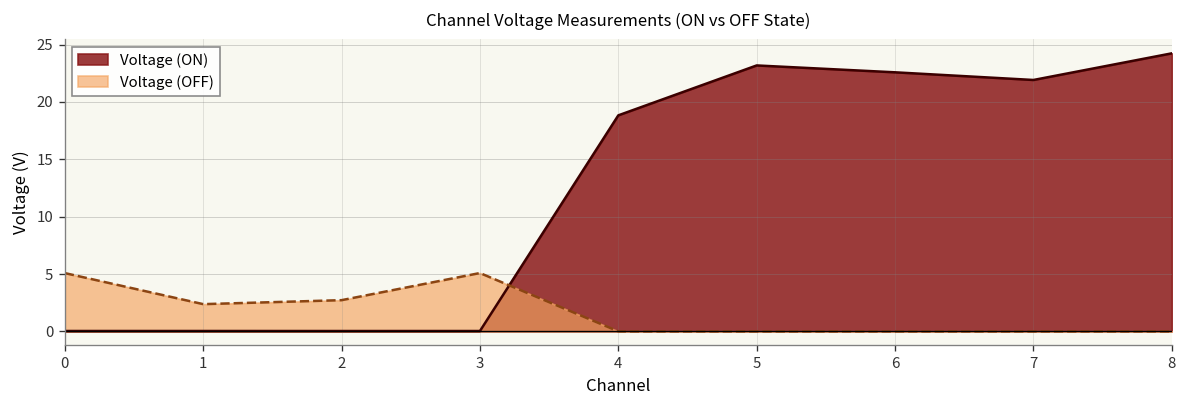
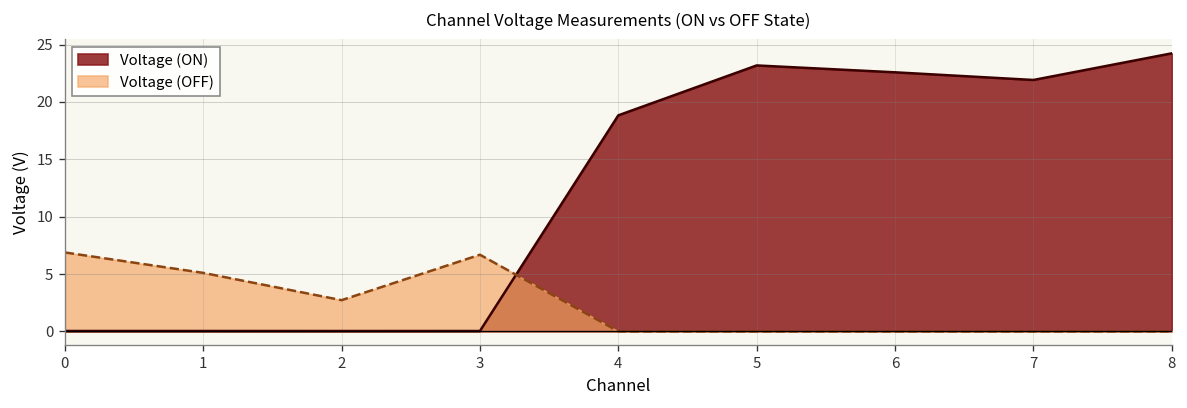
  {
    "Voltage (ON)": {
      "0": 0,
      "1": 0,
      "2": 0,
      "3": 0,
      "4": 19,
      "5": 23,
      "6": 23,
      "7": 22,
      "8": 24
    },
    "Voltage (OFF)": {
-     "0": 5,
-     "1": 2,
+     "0": 7,
+     "1": 5,
      "2": 3,
-     "3": 5,
+     "3": 7,
      "4": 0,
      "5": 0,
      "6": 0,
      "7": 0,
      "8": 0
    }
  }
